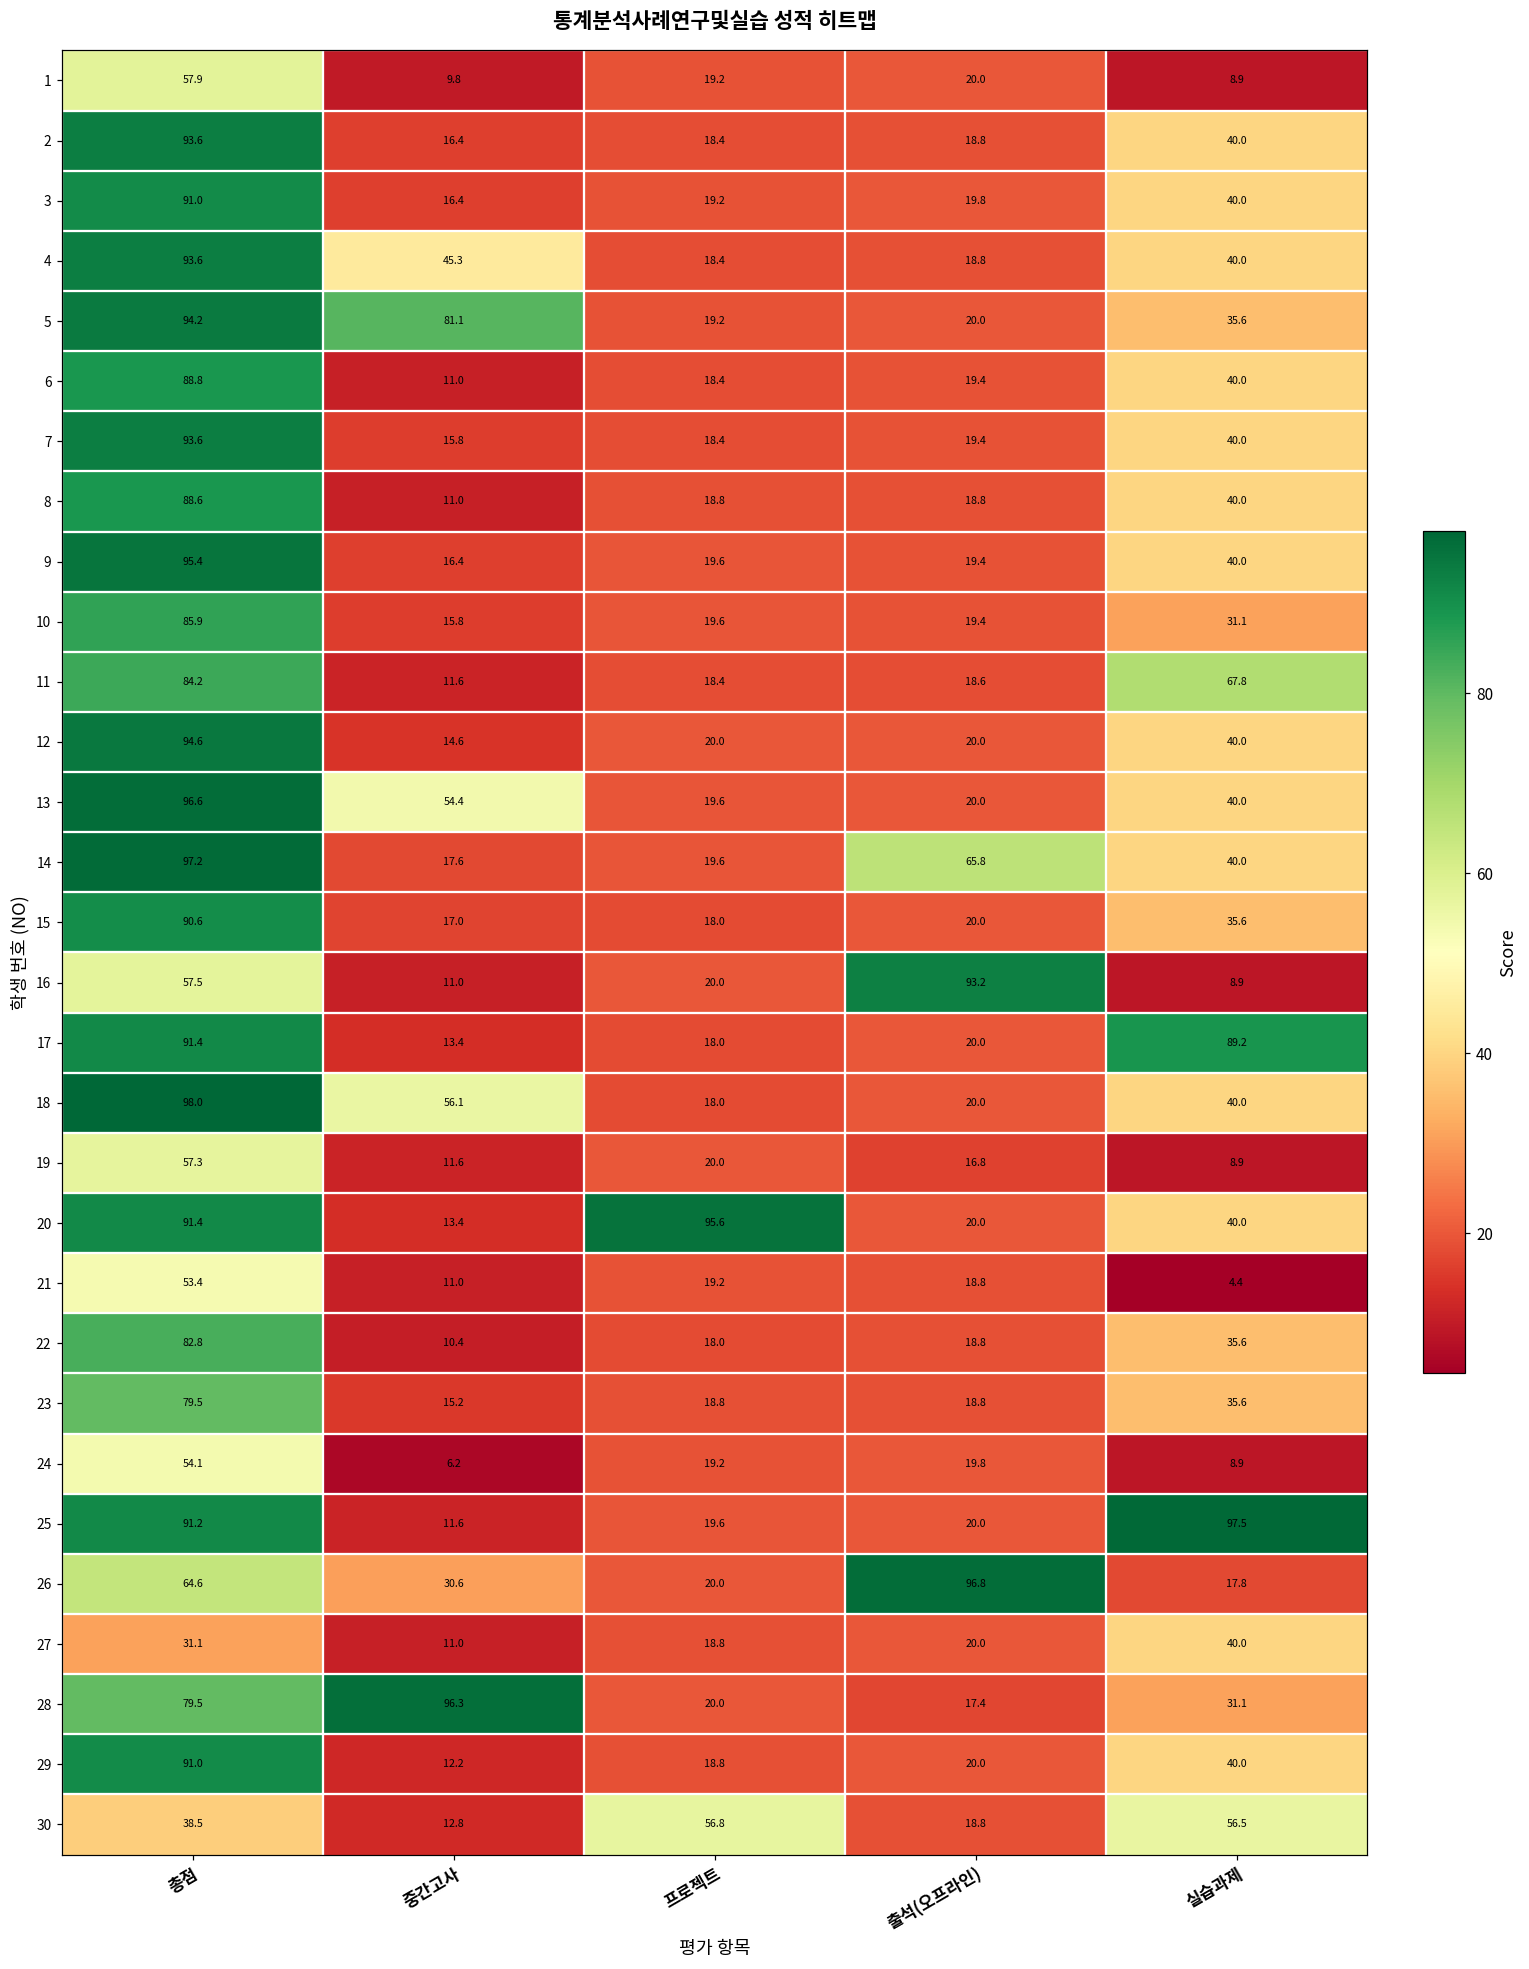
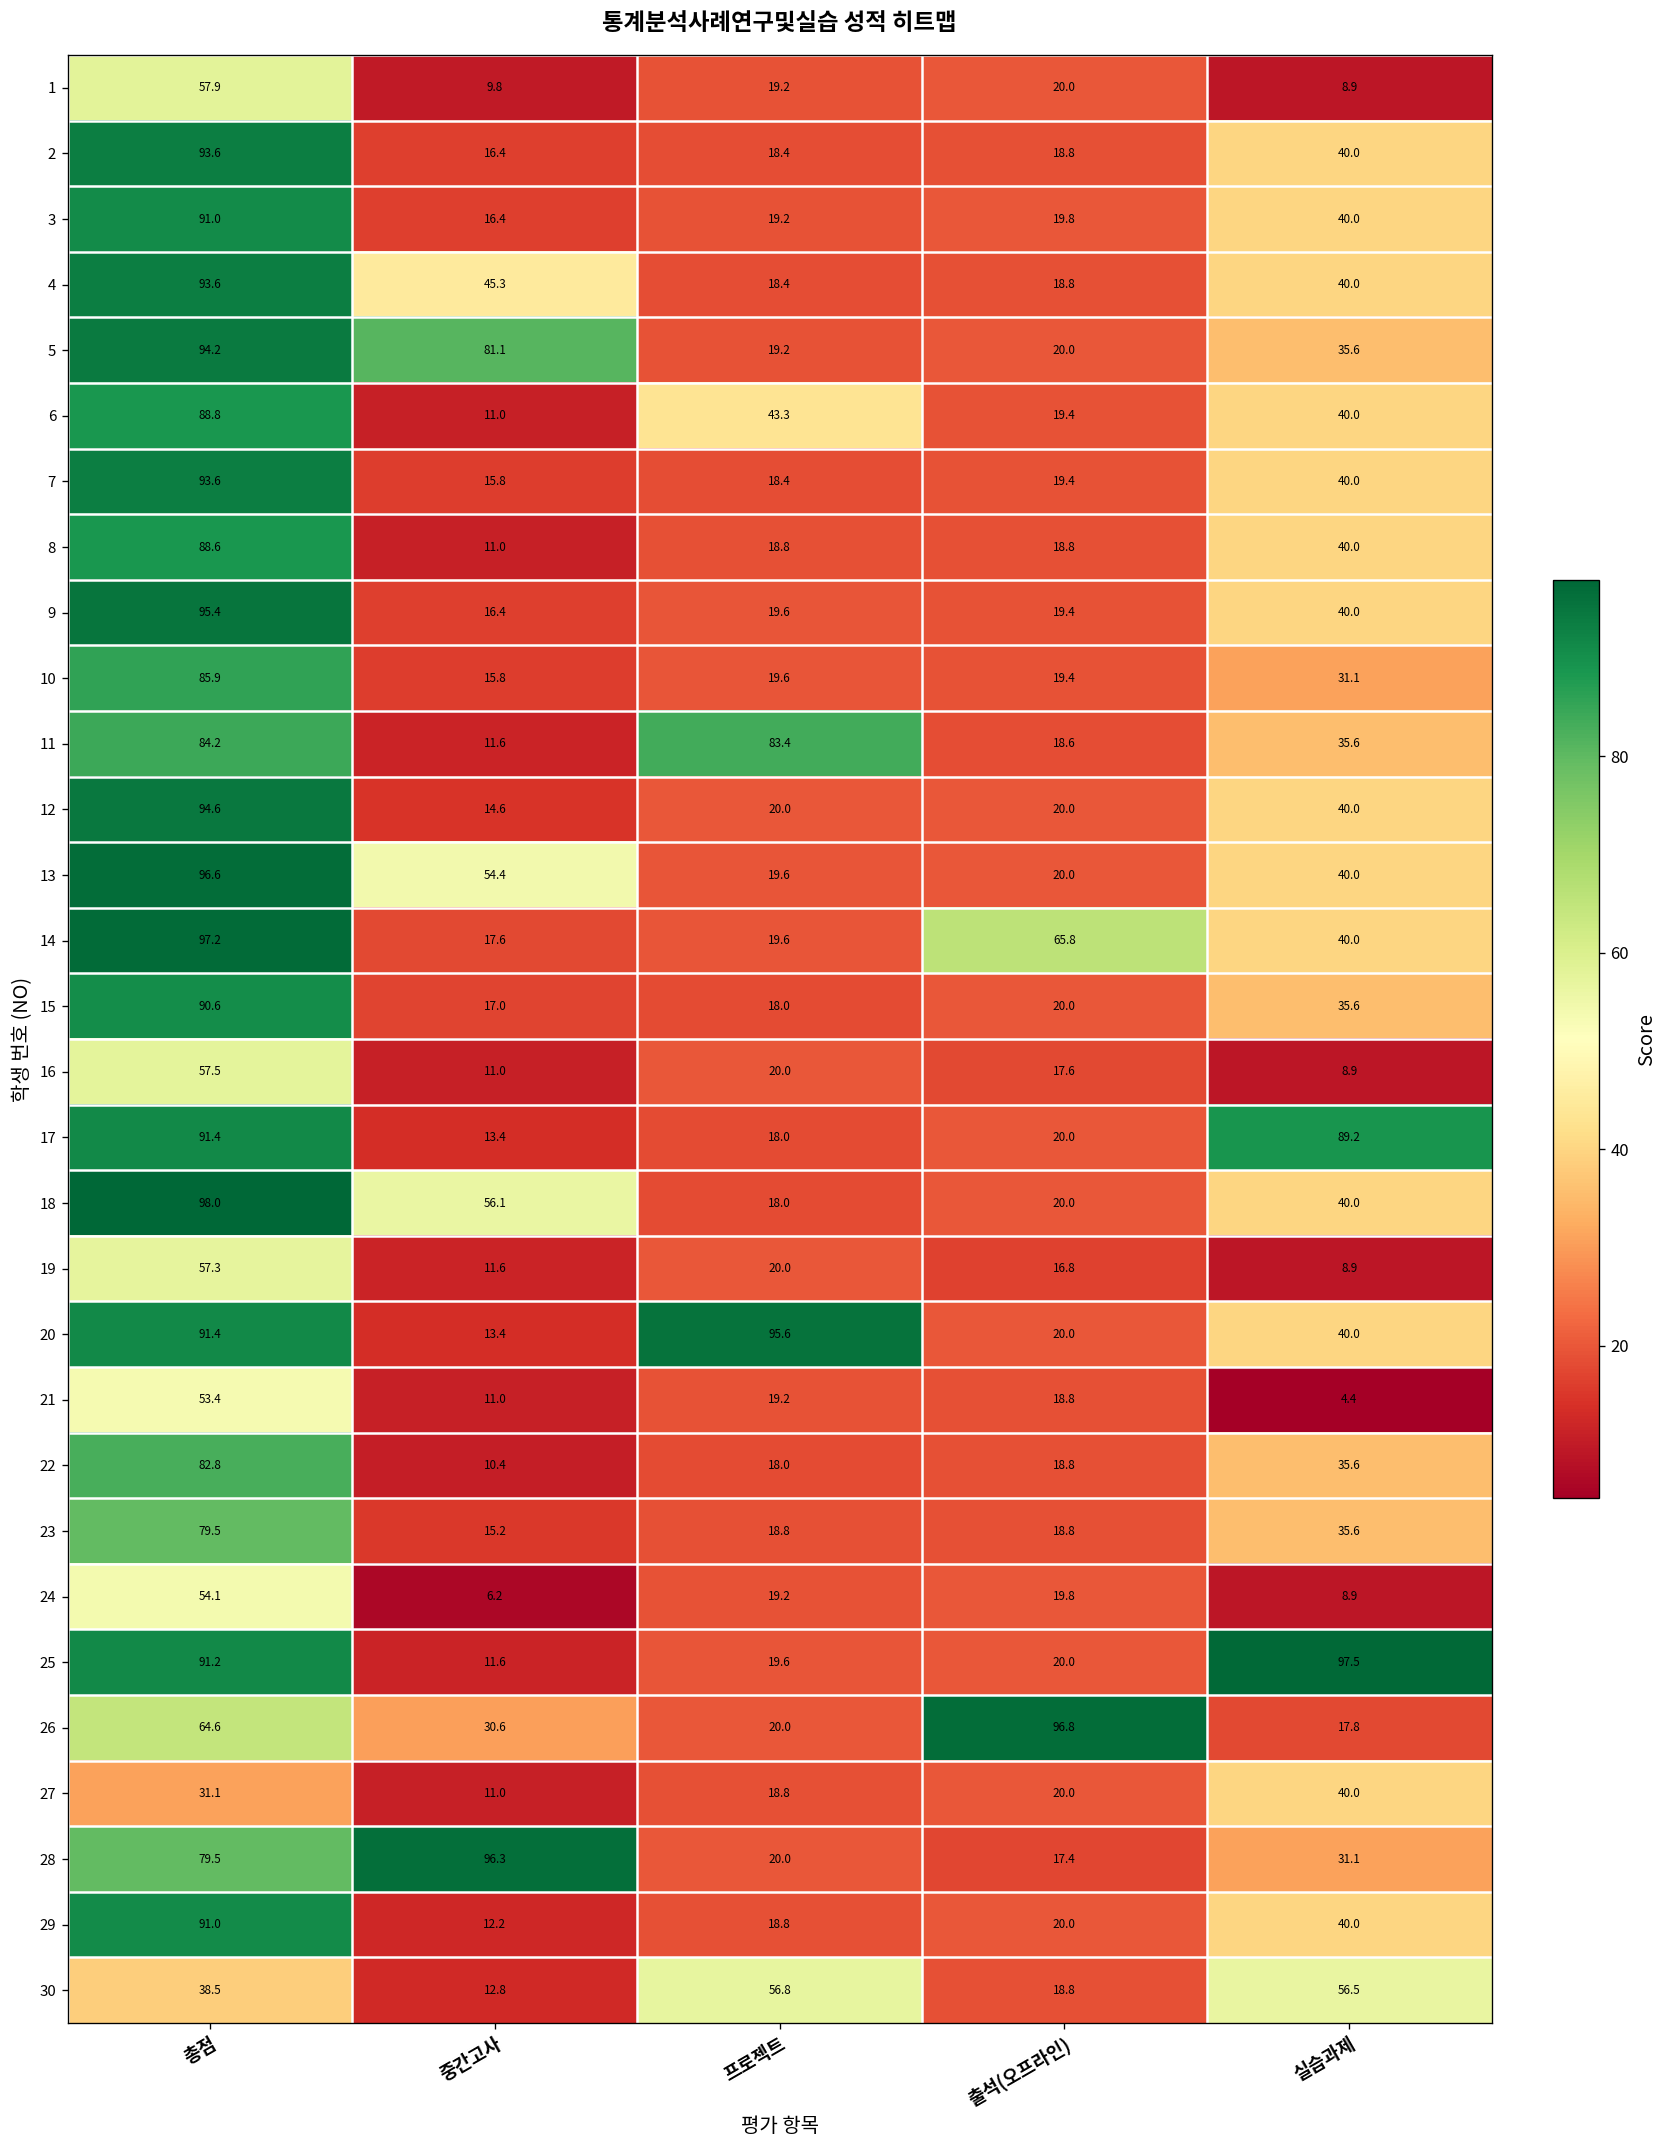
  {
    "1": {
      "총점": 57.9,
      "중간고사": 9.8,
      "프로젝트": 19.2,
      "출석(오프라인)": 20.0,
      "실습과제": 8.9
    },
    "2": {
      "총점": 93.6,
      "중간고사": 16.4,
      "프로젝트": 18.4,
      "출석(오프라인)": 18.8,
      "실습과제": 40.0
    },
    "3": {
      "총점": 91.0,
      "중간고사": 16.4,
      "프로젝트": 19.2,
      "출석(오프라인)": 19.8,
      "실습과제": 40.0
    },
    "4": {
      "총점": 93.6,
      "중간고사": 45.3,
      "프로젝트": 18.4,
      "출석(오프라인)": 18.8,
      "실습과제": 40.0
    },
    "5": {
      "총점": 94.2,
      "중간고사": 81.1,
      "프로젝트": 19.2,
      "출석(오프라인)": 20.0,
      "실습과제": 35.6
    },
    "6": {
      "총점": 88.8,
      "중간고사": 11.0,
-     "프로젝트": 18.4,
+     "프로젝트": 43.3,
      "출석(오프라인)": 19.4,
      "실습과제": 40.0
    },
    "7": {
      "총점": 93.6,
      "중간고사": 15.8,
      "프로젝트": 18.4,
      "출석(오프라인)": 19.4,
      "실습과제": 40.0
    },
    "8": {
      "총점": 88.6,
      "중간고사": 11.0,
      "프로젝트": 18.8,
      "출석(오프라인)": 18.8,
      "실습과제": 40.0
    },
    "9": {
      "총점": 95.4,
      "중간고사": 16.4,
      "프로젝트": 19.6,
      "출석(오프라인)": 19.4,
      "실습과제": 40.0
    },
    "10": {
      "총점": 85.9,
      "중간고사": 15.8,
      "프로젝트": 19.6,
      "출석(오프라인)": 19.4,
      "실습과제": 31.1
    },
    "11": {
      "총점": 84.2,
      "중간고사": 11.6,
-     "프로젝트": 18.4,
+     "프로젝트": 83.4,
      "출석(오프라인)": 18.6,
-     "실습과제": 67.8
+     "실습과제": 35.6
    },
    "12": {
      "총점": 94.6,
      "중간고사": 14.6,
      "프로젝트": 20.0,
      "출석(오프라인)": 20.0,
      "실습과제": 40.0
    },
    "13": {
      "총점": 96.6,
      "중간고사": 54.4,
      "프로젝트": 19.6,
      "출석(오프라인)": 20.0,
      "실습과제": 40.0
    },
    "14": {
      "총점": 97.2,
      "중간고사": 17.6,
      "프로젝트": 19.6,
      "출석(오프라인)": 65.8,
      "실습과제": 40.0
    },
    "15": {
      "총점": 90.6,
      "중간고사": 17.0,
      "프로젝트": 18.0,
      "출석(오프라인)": 20.0,
      "실습과제": 35.6
    },
    "16": {
      "총점": 57.5,
      "중간고사": 11.0,
      "프로젝트": 20.0,
-     "출석(오프라인)": 93.2,
+     "출석(오프라인)": 17.6,
      "실습과제": 8.9
    },
    "17": {
      "총점": 91.4,
      "중간고사": 13.4,
      "프로젝트": 18.0,
      "출석(오프라인)": 20.0,
      "실습과제": 89.2
    },
    "18": {
      "총점": 98.0,
      "중간고사": 56.1,
      "프로젝트": 18.0,
      "출석(오프라인)": 20.0,
      "실습과제": 40.0
    },
    "19": {
      "총점": 57.3,
      "중간고사": 11.6,
      "프로젝트": 20.0,
      "출석(오프라인)": 16.8,
      "실습과제": 8.9
    },
    "20": {
      "총점": 91.4,
      "중간고사": 13.4,
      "프로젝트": 95.6,
      "출석(오프라인)": 20.0,
      "실습과제": 40.0
    },
    "21": {
      "총점": 53.4,
      "중간고사": 11.0,
      "프로젝트": 19.2,
      "출석(오프라인)": 18.8,
      "실습과제": 4.4
    },
    "22": {
      "총점": 82.8,
      "중간고사": 10.4,
      "프로젝트": 18.0,
      "출석(오프라인)": 18.8,
      "실습과제": 35.6
    },
    "23": {
      "총점": 79.5,
      "중간고사": 15.2,
      "프로젝트": 18.8,
      "출석(오프라인)": 18.8,
      "실습과제": 35.6
    },
    "24": {
      "총점": 54.1,
      "중간고사": 6.2,
      "프로젝트": 19.2,
      "출석(오프라인)": 19.8,
      "실습과제": 8.9
    },
    "25": {
      "총점": 91.2,
      "중간고사": 11.6,
      "프로젝트": 19.6,
      "출석(오프라인)": 20.0,
      "실습과제": 97.5
    },
    "26": {
      "총점": 64.6,
      "중간고사": 30.6,
      "프로젝트": 20.0,
      "출석(오프라인)": 96.8,
      "실습과제": 17.8
    },
    "27": {
      "총점": 31.1,
      "중간고사": 11.0,
      "프로젝트": 18.8,
      "출석(오프라인)": 20.0,
      "실습과제": 40.0
    },
    "28": {
      "총점": 79.5,
      "중간고사": 96.3,
      "프로젝트": 20.0,
      "출석(오프라인)": 17.4,
      "실습과제": 31.1
    },
    "29": {
      "총점": 91.0,
      "중간고사": 12.2,
      "프로젝트": 18.8,
      "출석(오프라인)": 20.0,
      "실습과제": 40.0
    },
    "30": {
      "총점": 38.5,
      "중간고사": 12.8,
      "프로젝트": 56.8,
      "출석(오프라인)": 18.8,
      "실습과제": 56.5
    }
  }
